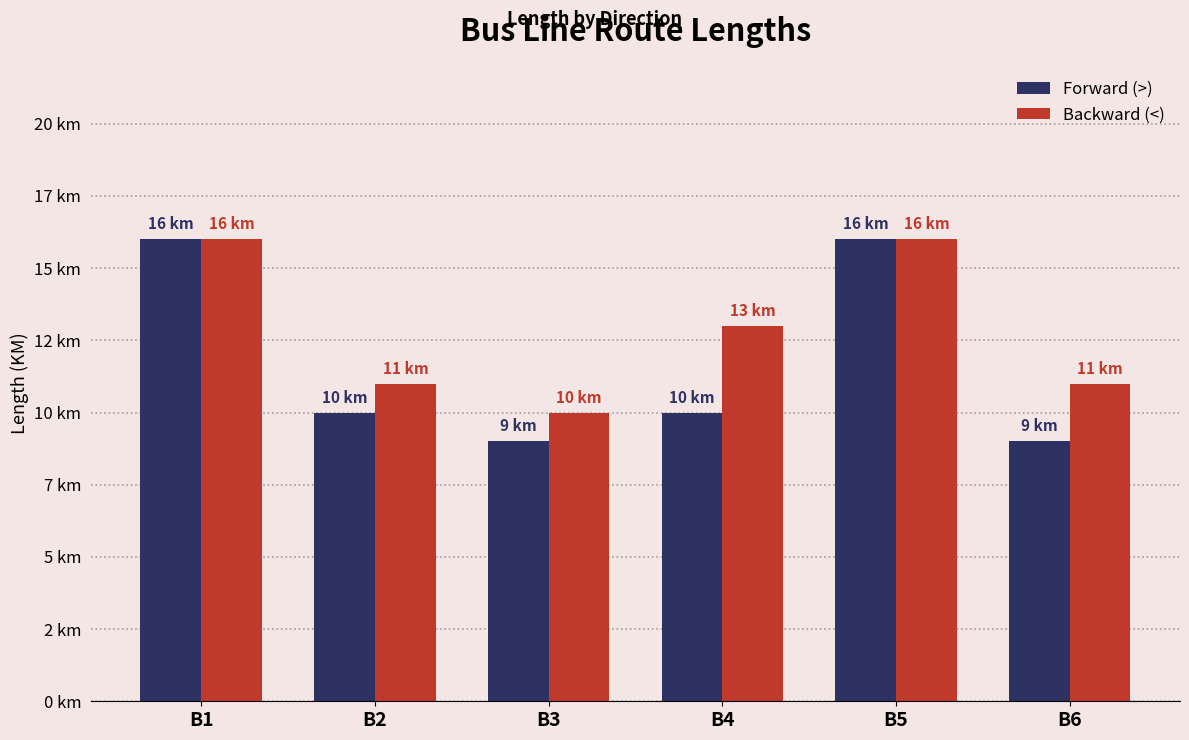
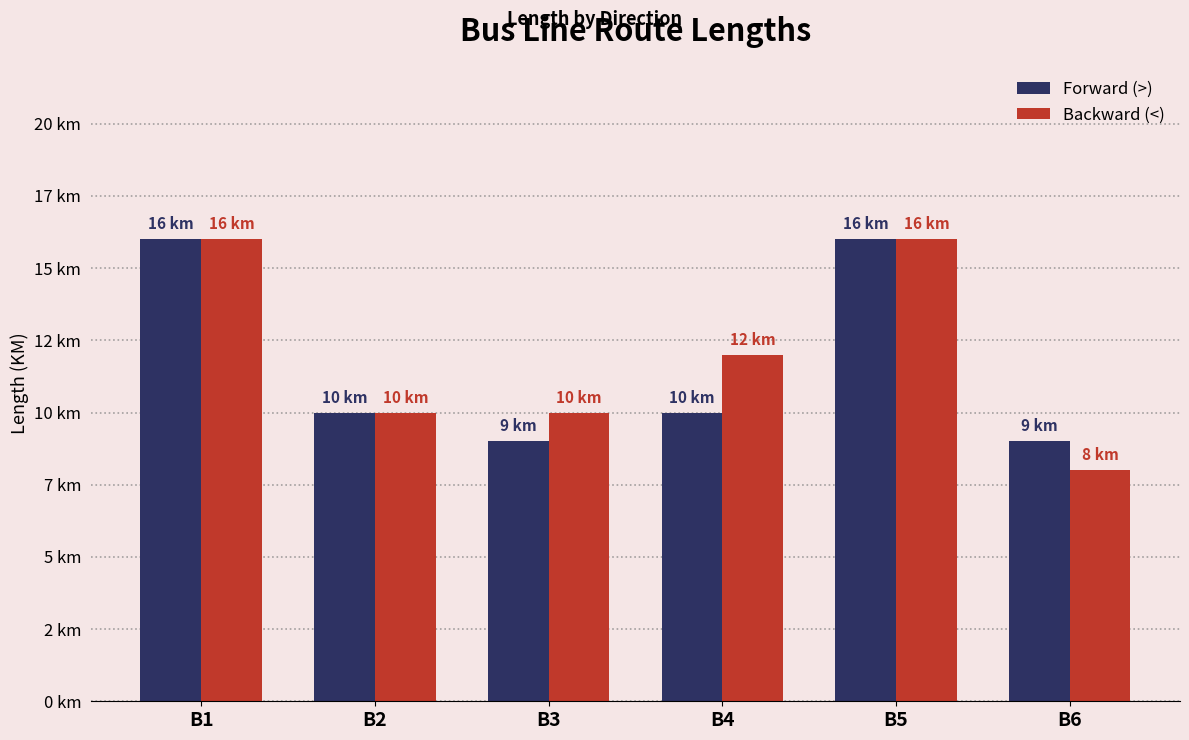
  {
    "Forward (>)": {
      "B1": 16,
      "B2": 10,
      "B3": 9,
      "B4": 10,
      "B5": 16,
      "B6": 9
    },
    "Backward (<)": {
      "B1": 16,
-     "B2": 11,
+     "B2": 10,
      "B3": 10,
-     "B4": 13,
+     "B4": 12,
      "B5": 16,
-     "B6": 11
+     "B6": 8
    }
  }
